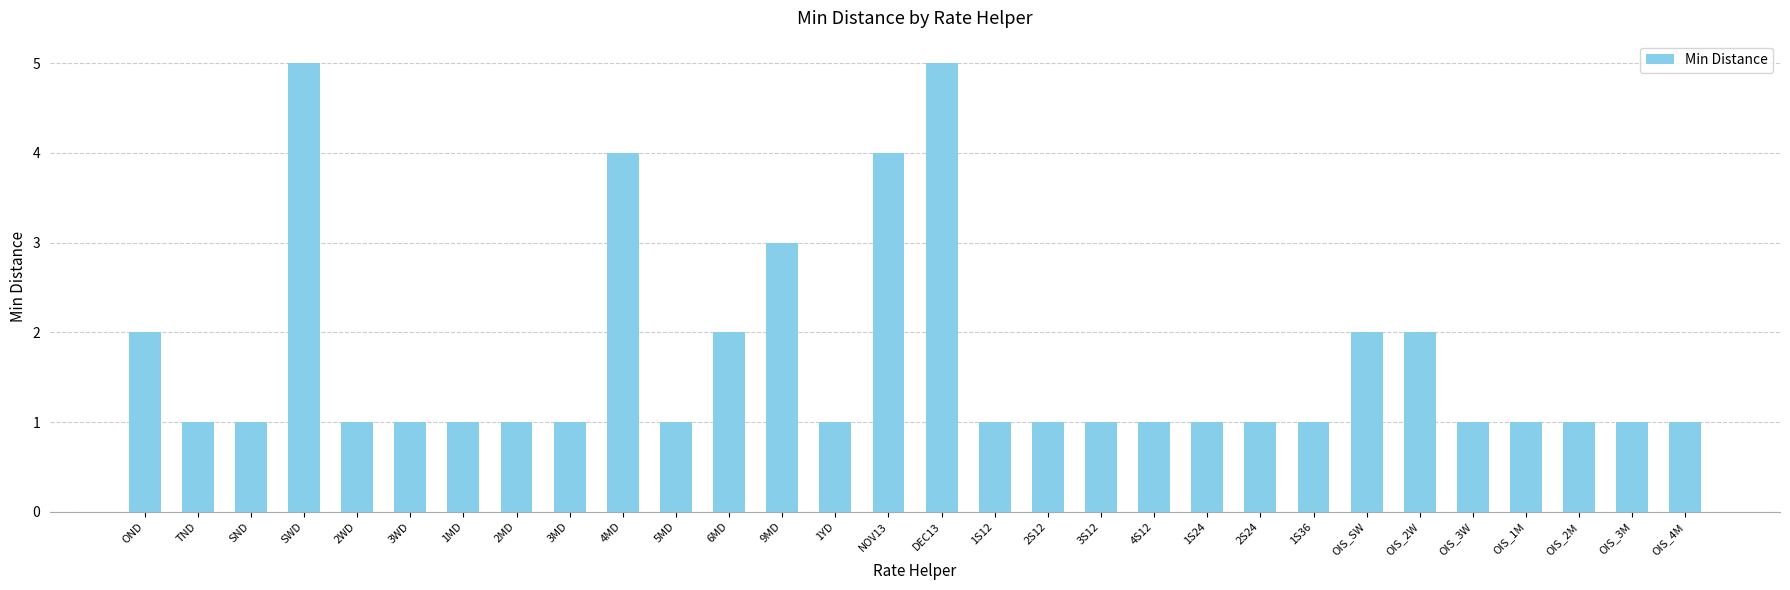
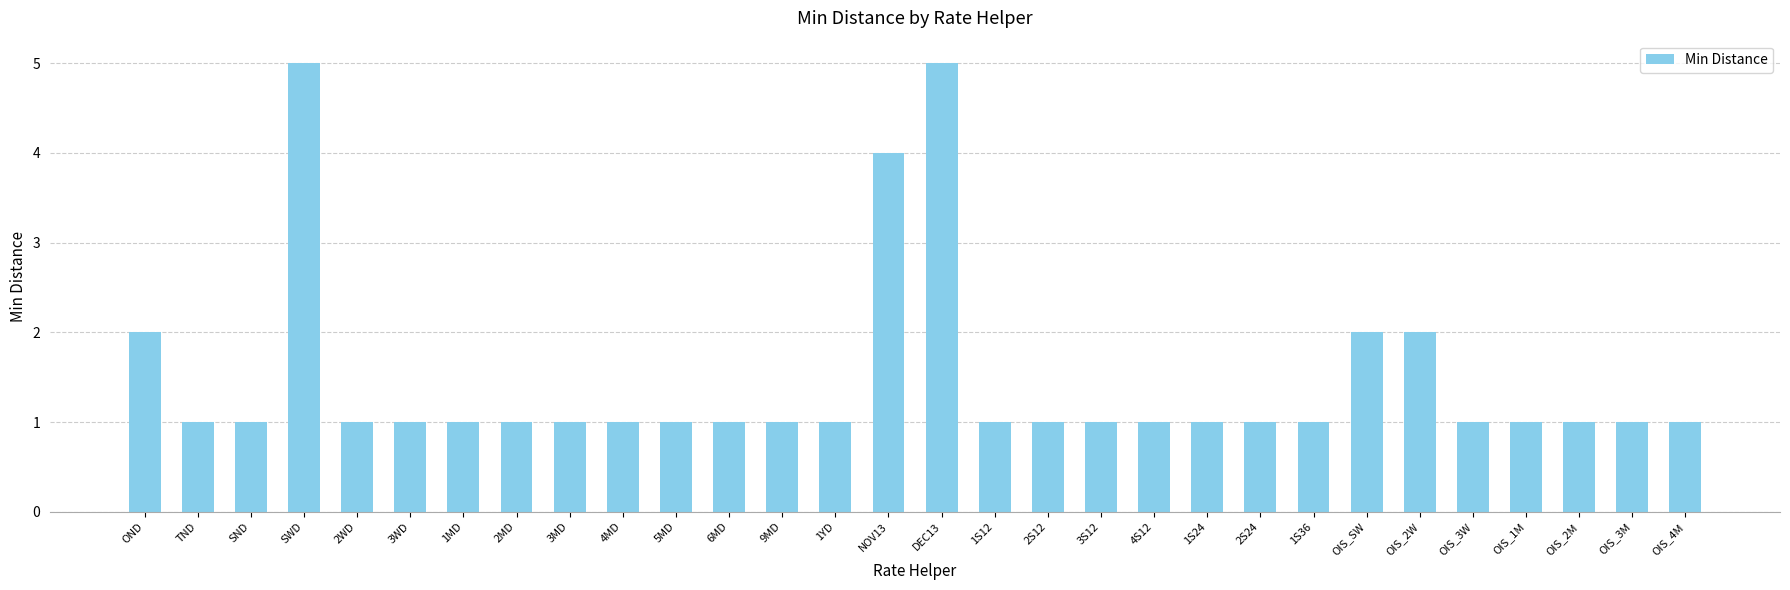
  {
    "OND": 2,
    "TND": 1,
    "SND": 1,
    "SWD": 5,
    "2WD": 1,
    "3WD": 1,
    "1MD": 1,
    "2MD": 1,
    "3MD": 1,
-   "4MD": 4,
+   "4MD": 1,
    "5MD": 1,
-   "6MD": 2,
-   "9MD": 3,
+   "6MD": 1,
+   "9MD": 1,
    "1YD": 1,
    "NOV13": 4,
    "DEC13": 5,
    "1S12": 1,
    "2S12": 1,
    "3S12": 1,
    "4S12": 1,
    "1S24": 1,
    "2S24": 1,
    "1S36": 1,
    "OIS_SW": 2,
    "OIS_2W": 2,
    "OIS_3W": 1,
    "OIS_1M": 1,
    "OIS_2M": 1,
    "OIS_3M": 1,
    "OIS_4M": 1
  }
